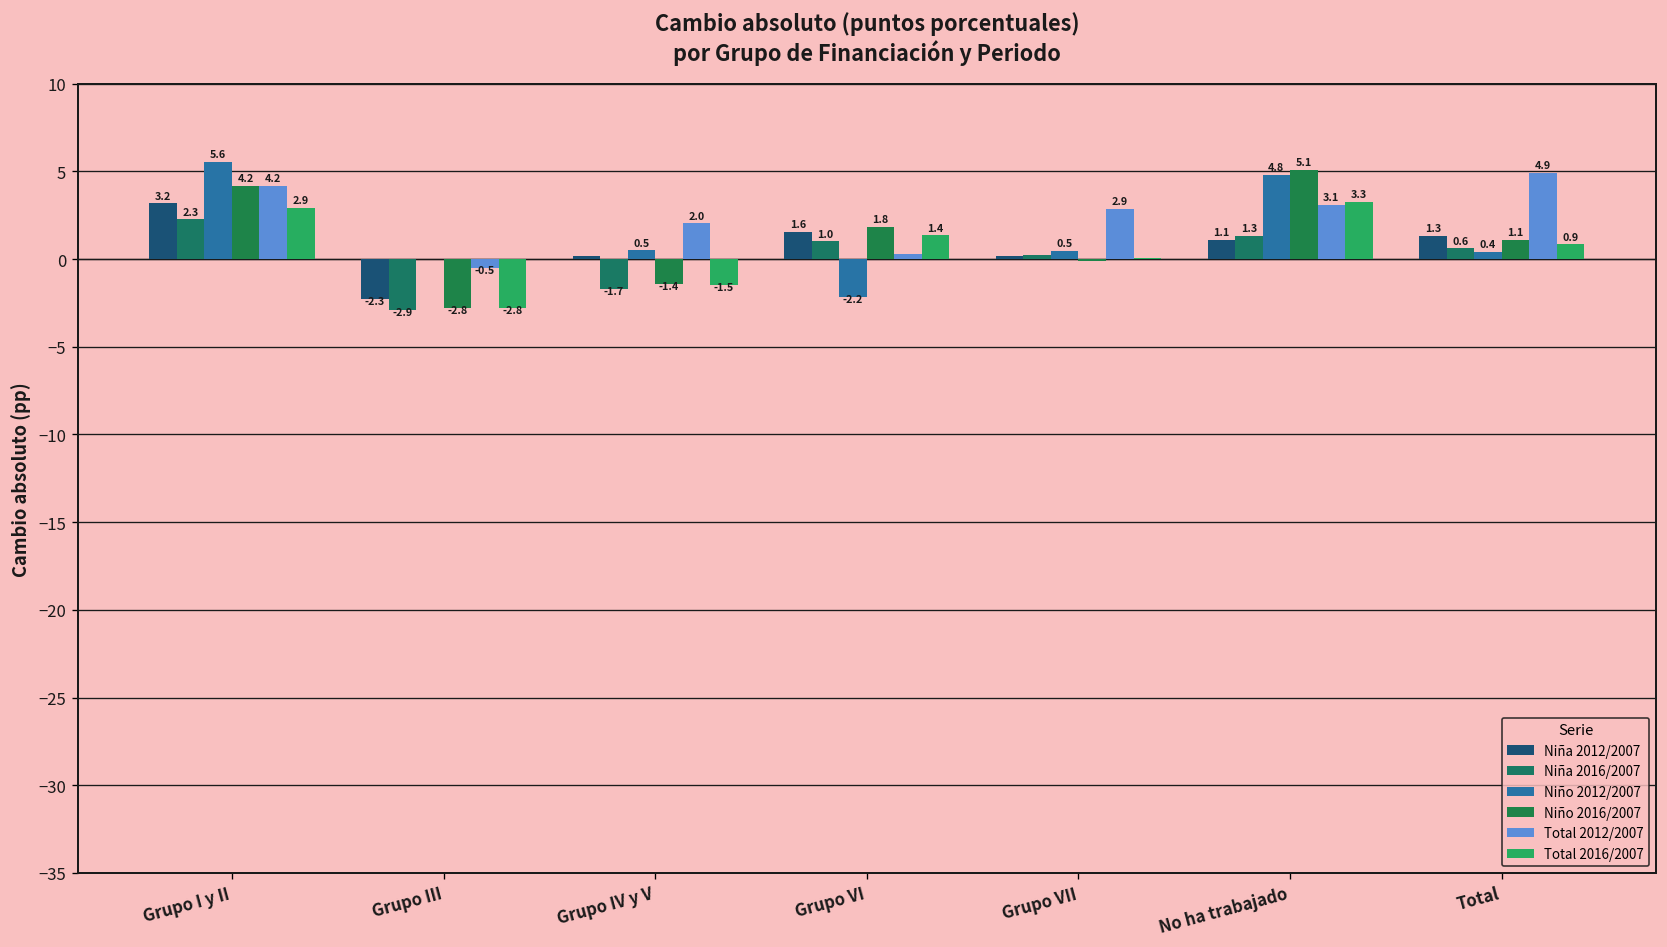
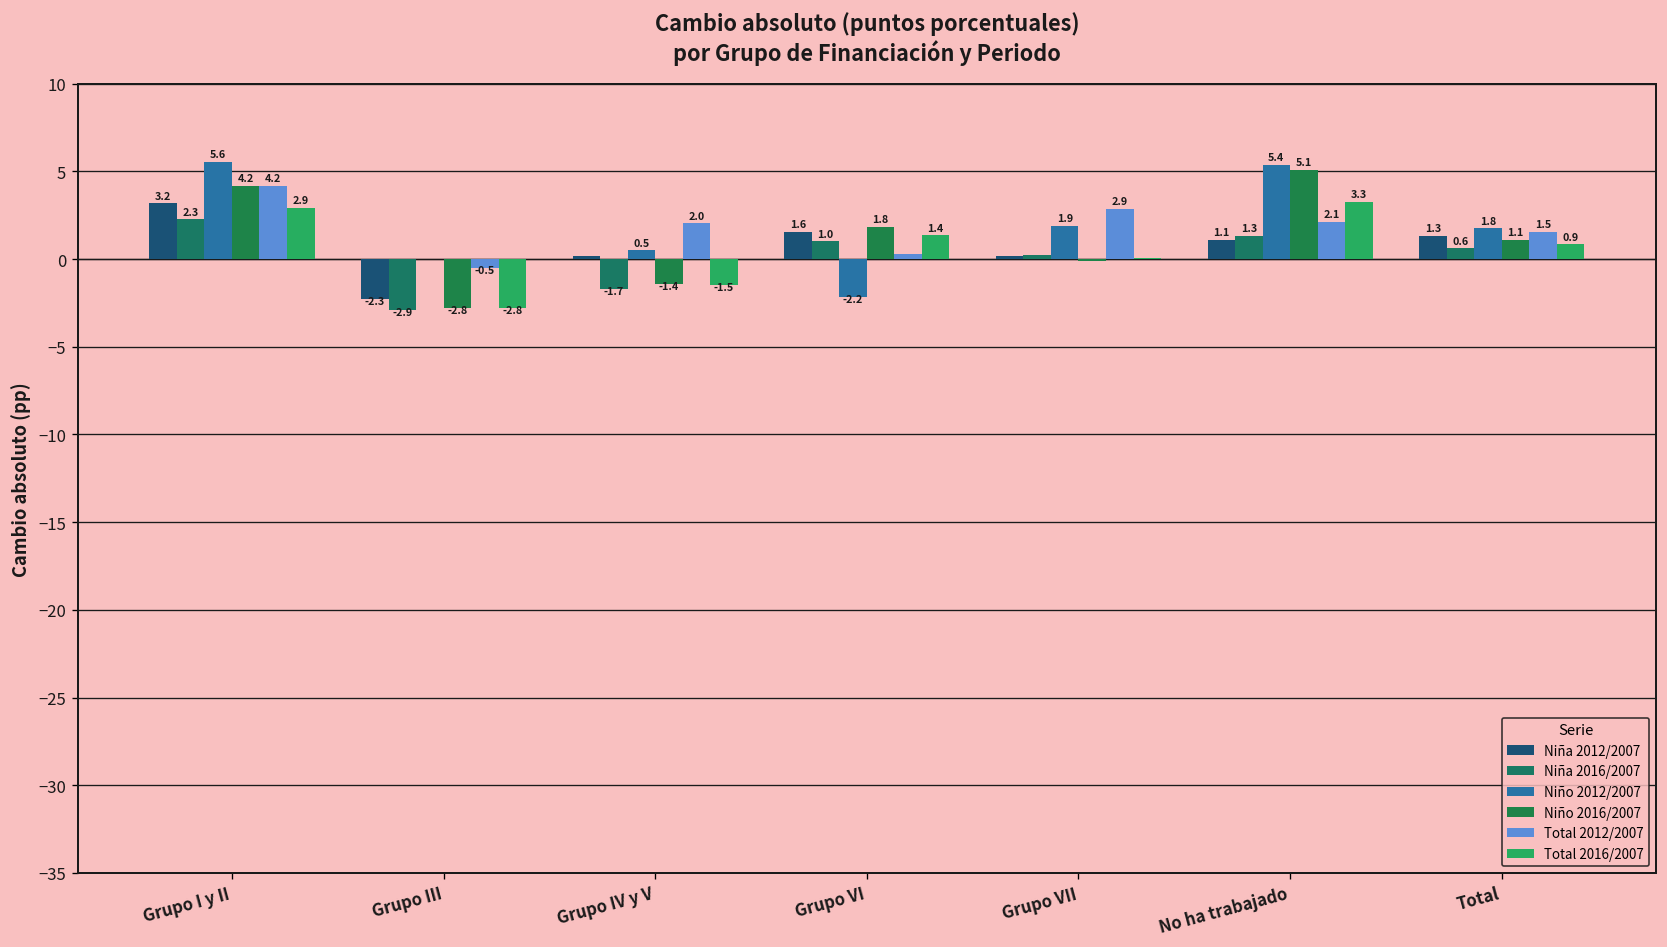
  {
    "Niño 2012/2007": {
      "Grupo I y II": 5.6,
      "Grupo IV y V": 0.5,
      "Grupo VI": -2.2,
-     "Grupo VII": 0.5,
-     "No ha trabajado": 4.8,
-     "Total": 0.4
+     "Grupo VII": 1.9,
+     "No ha trabajado": 5.4,
+     "Total": 1.8
    },
    "Total 2012/2007": {
      "Grupo I y II": 4.2,
      "Grupo III": -0.5,
      "Grupo IV y V": 2.0,
      "Grupo VII": 2.9,
-     "No ha trabajado": 3.1,
-     "Total": 4.9
+     "No ha trabajado": 2.1,
+     "Total": 1.5
    }
  }
